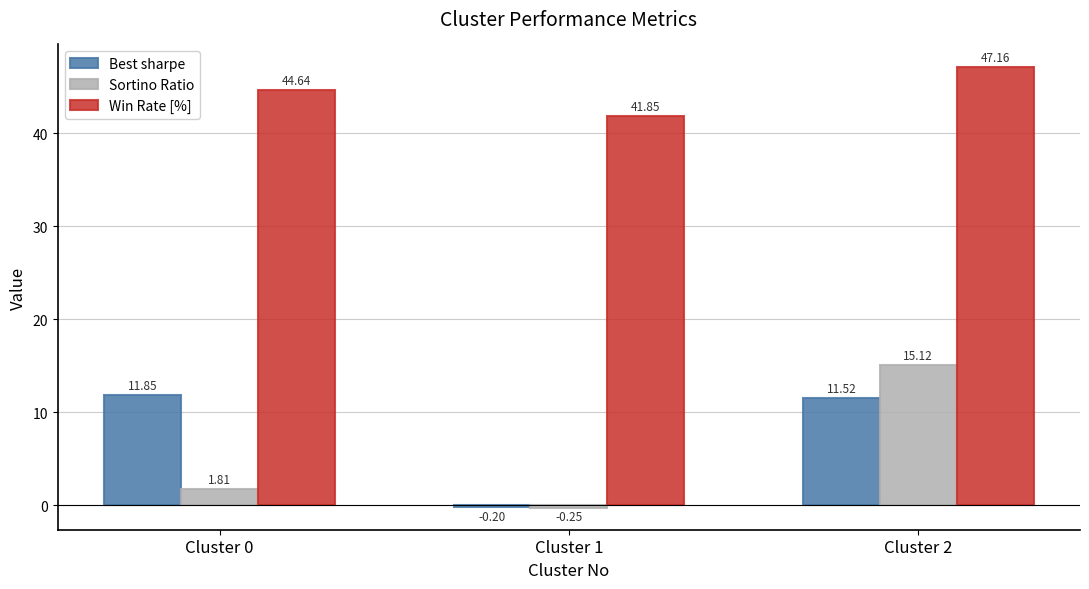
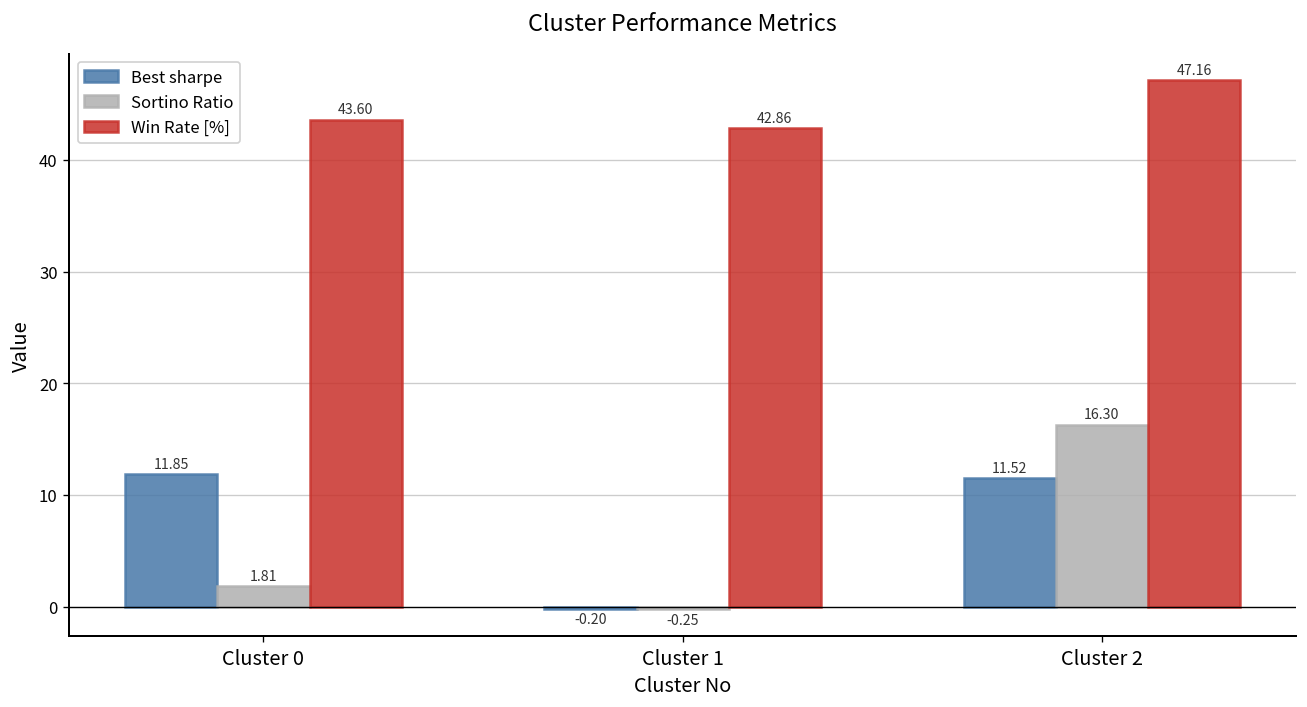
  {
    "Best sharpe": {
      "Cluster 0": 11.85,
      "Cluster 1": -0.20,
      "Cluster 2": 11.52
    },
    "Sortino Ratio": {
      "Cluster 0": 1.81,
      "Cluster 1": -0.25,
-     "Cluster 2": 15.12
+     "Cluster 2": 16.30
    },
    "Win Rate [%]": {
-     "Cluster 0": 44.64,
-     "Cluster 1": 41.85,
+     "Cluster 0": 43.60,
+     "Cluster 1": 42.86,
      "Cluster 2": 47.16
    }
  }
